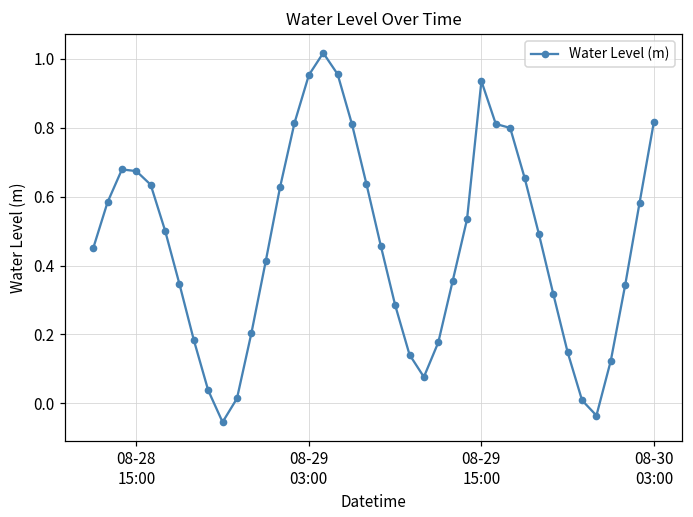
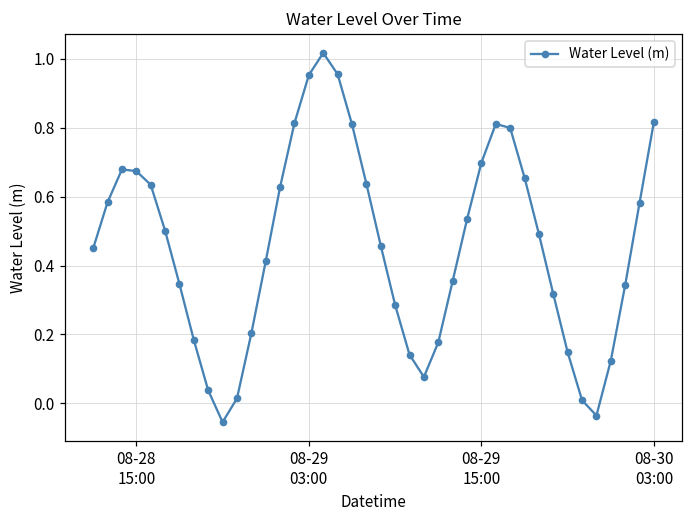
  {
    "08-28 15:00": 0.67,
    "08-29 03:00": 0.95,
-   "08-29 15:00": 0.94,
+   "08-29 15:00": 0.70,
    "08-30 03:00": 0.82
  }
